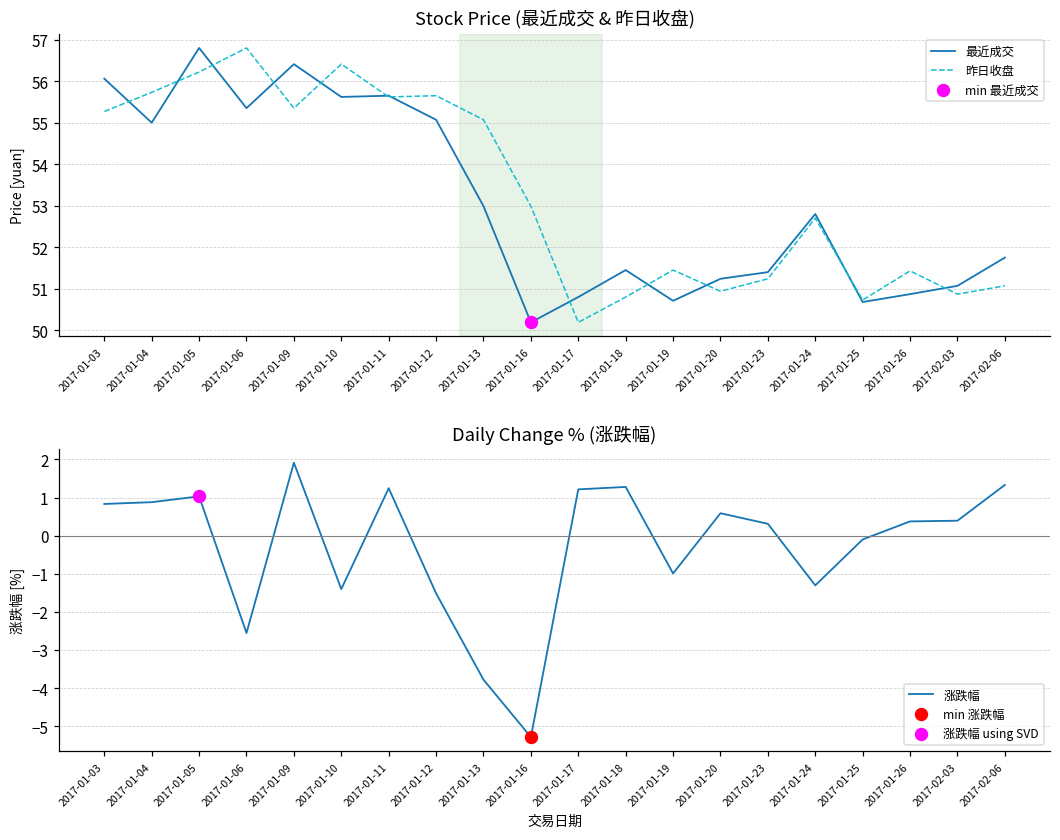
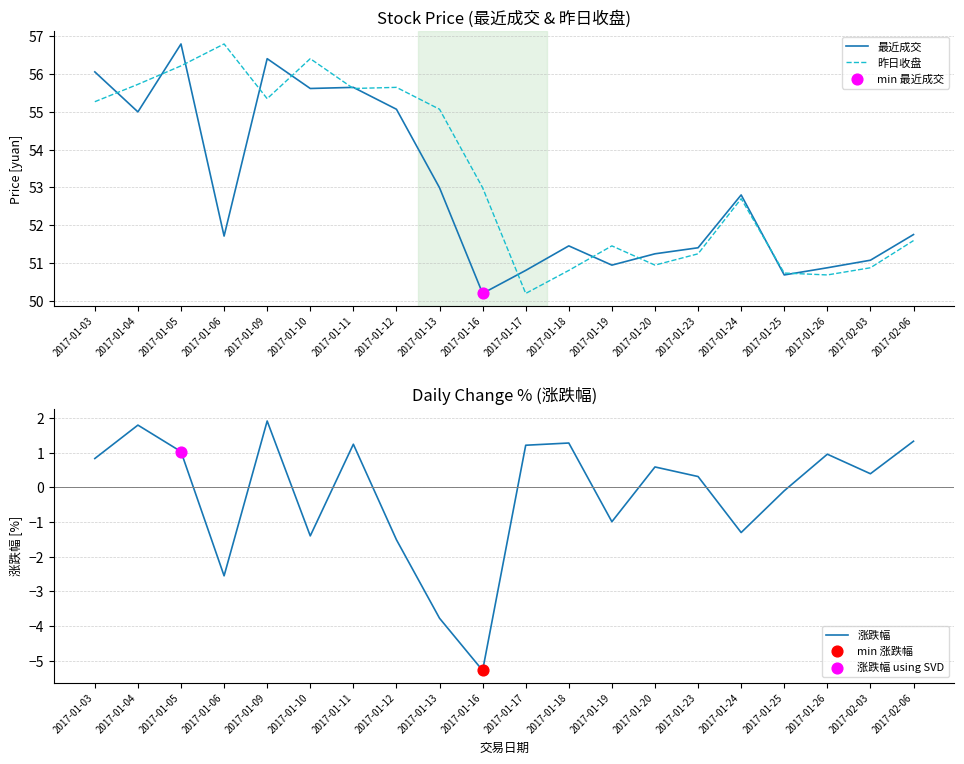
  {
    "Stock Price (最近成交 & 昨日收盘)": {
      "最近成交": {
        "2017-01-03": 56.1,
        "2017-01-04": 55.0,
        "2017-01-05": 56.8,
-       "2017-01-06": 55.4,
+       "2017-01-06": 51.7,
        "2017-01-09": 56.4,
        "2017-01-10": 55.6,
        "2017-01-12": 55.1,
        "2017-01-13": 53.0,
        "2017-01-17": 50.8,
        "2017-01-18": 51.5,
-       "2017-01-19": 50.7,
+       "2017-01-19": 50.9,
        "2017-01-20": 51.2,
        "2017-01-23": 51.4,
        "2017-01-24": 52.8,
        "2017-01-26": 50.9,
        "2017-02-03": 51.1,
        "2017-02-06": 51.8
      },
      "昨日收盘": {
        "2017-01-03": 55.3,
        "2017-01-04": 55.7,
        "2017-01-05": 56.2,
        "2017-01-06": 56.8,
        "2017-01-09": 55.4,
        "2017-01-10": 56.4,
        "2017-01-12": 55.7,
        "2017-01-13": 55.1,
        "2017-01-16": 53.0,
        "2017-01-17": 50.2,
        "2017-01-18": 50.8,
        "2017-01-19": 51.5,
        "2017-01-20": 50.9,
        "2017-01-23": 51.2,
        "2017-01-24": 52.7,
-       "2017-01-26": 51.4,
+       "2017-01-26": 50.7,
        "2017-02-03": 50.9,
-       "2017-02-06": 51.1
+       "2017-02-06": 51.6
      }
    },
    "Daily Change % (涨跌幅)": {
      "涨跌幅": {
        "2017-01-03": 0.8,
-       "2017-01-04": 0.9,
+       "2017-01-04": 1.8,
        "2017-01-06": -2.6,
        "2017-01-09": 1.9,
        "2017-01-10": -1.4,
        "2017-01-11": 1.2,
        "2017-01-12": -1.5,
        "2017-01-13": -3.8,
        "2017-01-17": 1.2,
        "2017-01-18": 1.3,
        "2017-01-19": -1.0,
        "2017-01-20": 0.6,
        "2017-01-23": 0.3,
        "2017-01-24": -1.3,
        "2017-01-25": -0.1,
-       "2017-01-26": 0.4,
+       "2017-01-26": 1.0,
        "2017-02-03": 0.4,
        "2017-02-06": 1.3
      }
    }
  }
